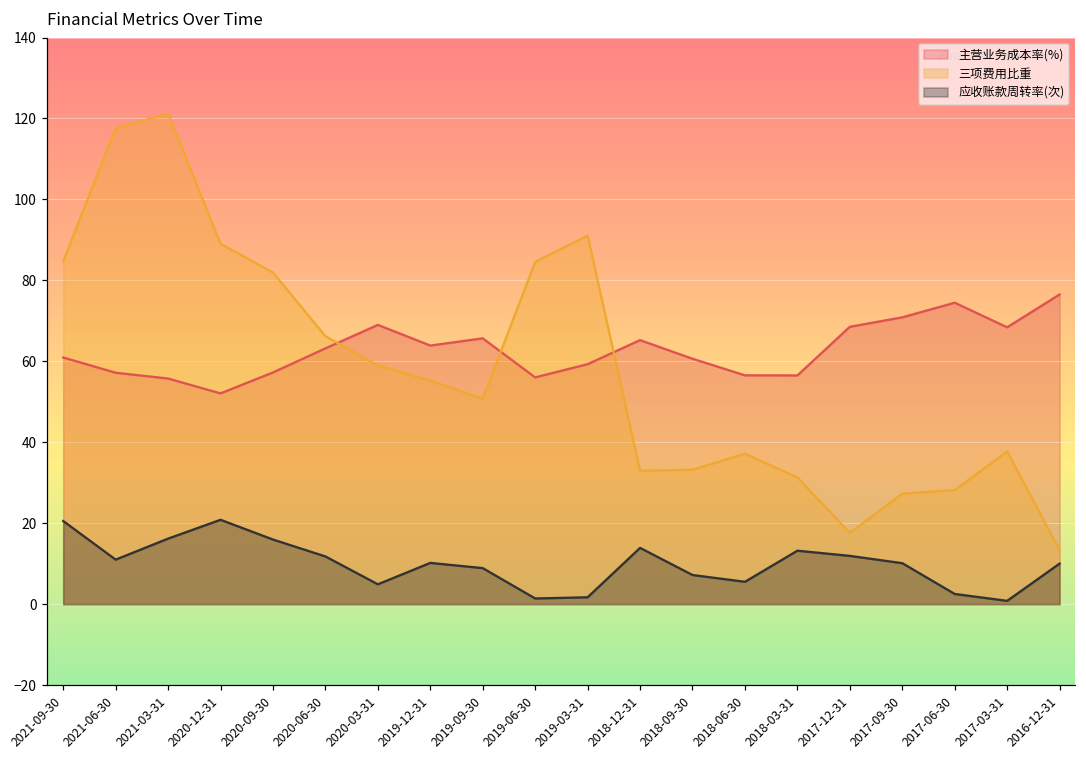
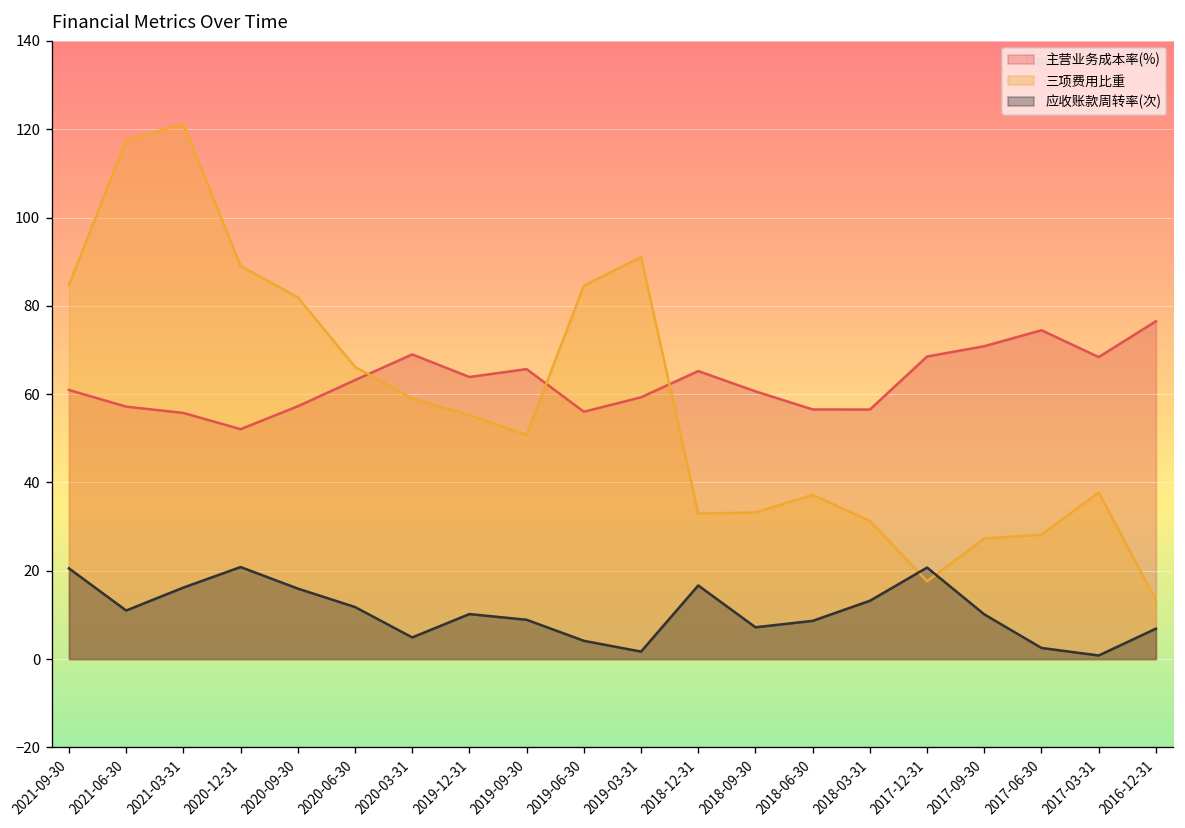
  {
    "应收账款周转率(次)": {
      "2021-09-30": 21,
      "2021-06-30": 11,
      "2021-03-31": 16,
      "2020-12-31": 21,
      "2020-09-30": 16,
      "2020-06-30": 12,
      "2020-03-31": 5,
      "2019-12-31": 10,
      "2019-09-30": 9,
-     "2019-06-30": 1,
+     "2019-06-30": 4,
      "2019-03-31": 2,
-     "2018-12-31": 14,
+     "2018-12-31": 17,
      "2018-09-30": 7,
-     "2018-06-30": 6,
+     "2018-06-30": 9,
      "2018-03-31": 13,
-     "2017-12-31": 12,
+     "2017-12-31": 21,
      "2017-09-30": 10,
      "2017-06-30": 3,
      "2017-03-31": 1,
-     "2016-12-31": 10
+     "2016-12-31": 7
    }
  }
